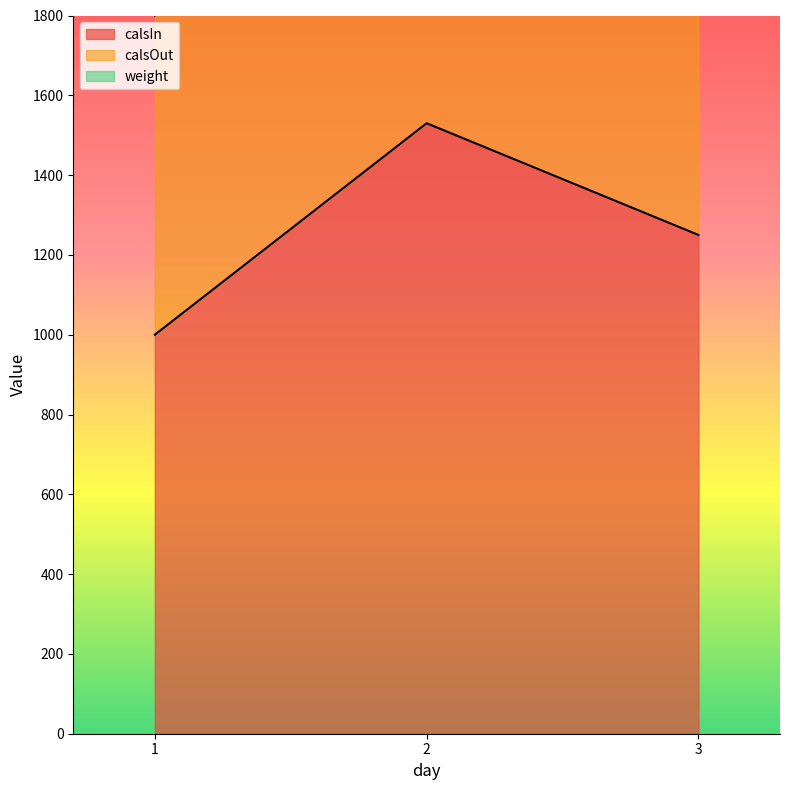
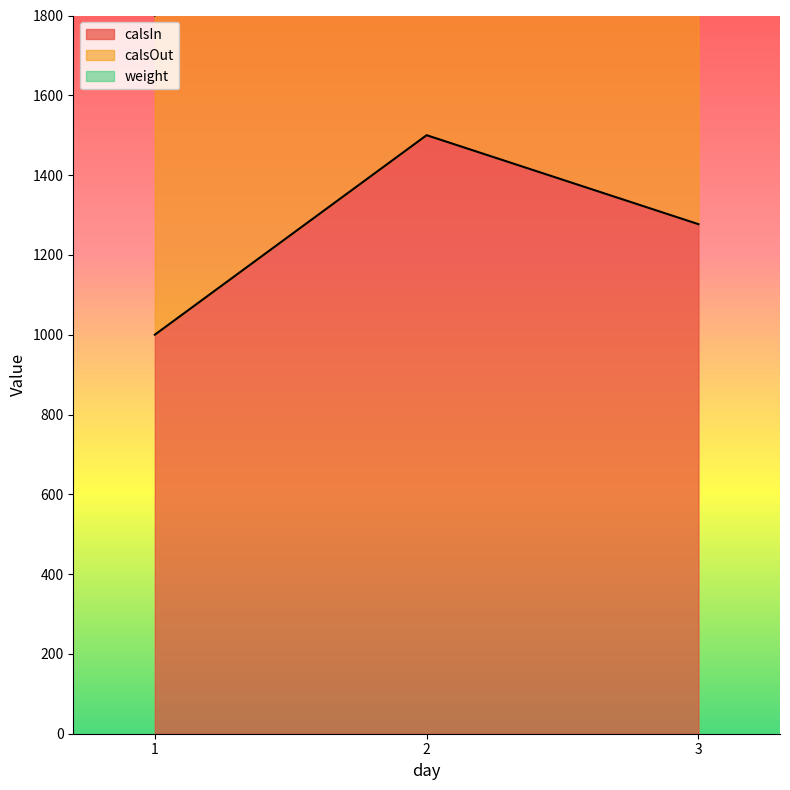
  {
    "calsIn": {
      "1": 1000,
-     "2": 1530,
-     "3": 1250
+     "2": 1500,
+     "3": 1280
    },
    "calsOut": {
      "1": 800
    }
  }
